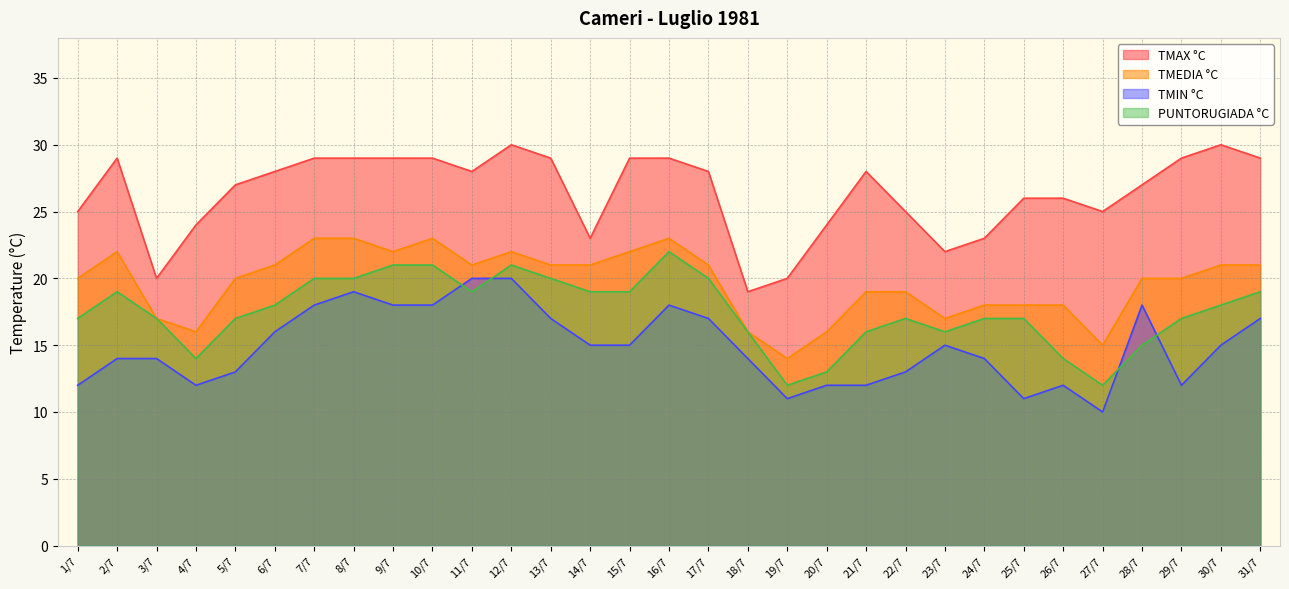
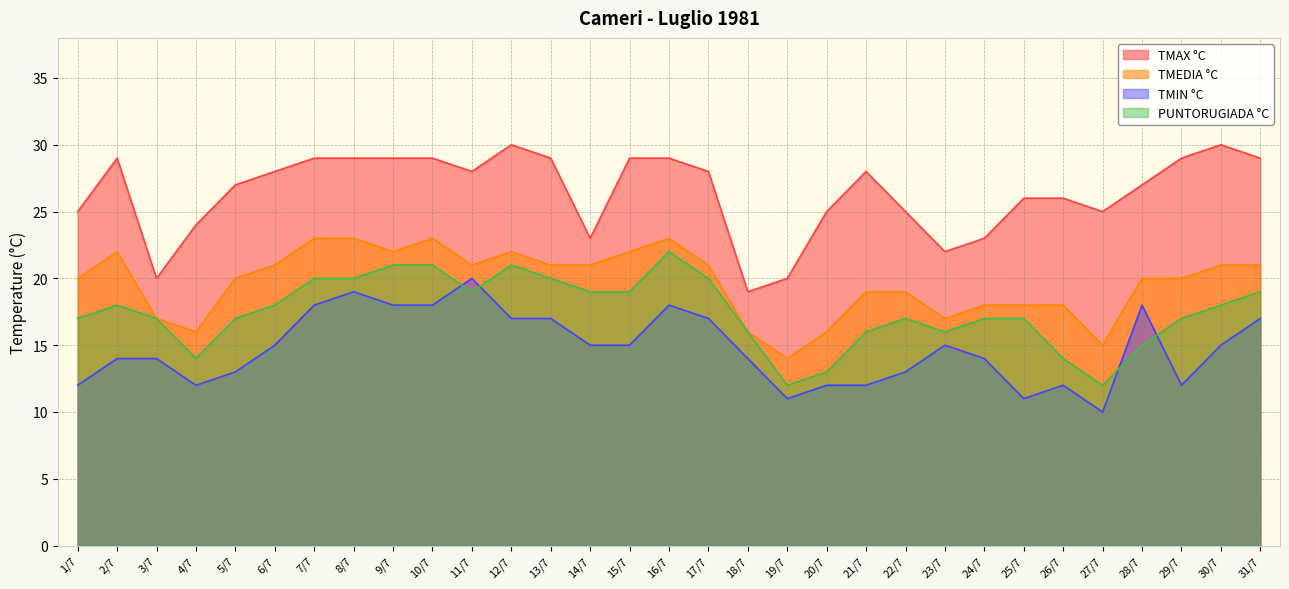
  {
    "TMAX °C": {
      "1/7": 25,
      "2/7": 29,
      "3/7": 20,
      "4/7": 24,
      "5/7": 27,
      "6/7": 28,
      "7/7": 29,
      "8/7": 29,
      "9/7": 29,
      "10/7": 29,
      "11/7": 28,
      "12/7": 30,
      "13/7": 29,
      "14/7": 23,
      "15/7": 29,
      "16/7": 29,
      "17/7": 28,
      "18/7": 19,
      "19/7": 20,
-     "20/7": 24,
+     "20/7": 25,
      "21/7": 28,
      "22/7": 25,
      "23/7": 22,
      "24/7": 23,
      "25/7": 26,
      "26/7": 26,
      "27/7": 25,
      "28/7": 27,
      "29/7": 29,
      "30/7": 30,
      "31/7": 29
    },
    "TMEDIA °C": {
      "1/7": 20,
      "2/7": 22,
      "4/7": 16,
      "5/7": 20,
      "6/7": 21,
      "7/7": 23,
      "8/7": 23,
      "9/7": 22,
      "10/7": 23,
      "11/7": 21,
      "12/7": 22,
      "13/7": 21,
      "14/7": 21,
      "15/7": 22,
      "16/7": 23,
      "17/7": 21,
      "19/7": 14,
      "20/7": 16,
      "21/7": 19,
      "22/7": 19,
      "23/7": 17,
      "24/7": 18,
      "25/7": 18,
      "26/7": 18,
      "27/7": 15,
      "28/7": 20,
      "29/7": 20,
      "30/7": 21,
      "31/7": 21
    },
    "TMIN °C": {
      "1/7": 12,
      "2/7": 14,
      "3/7": 14,
      "4/7": 12,
      "5/7": 13,
-     "6/7": 16,
+     "6/7": 15,
      "7/7": 18,
      "8/7": 19,
      "9/7": 18,
      "10/7": 18,
      "11/7": 20,
-     "12/7": 20,
+     "12/7": 17,
      "13/7": 17,
      "14/7": 15,
      "15/7": 15,
      "16/7": 18,
      "17/7": 17,
      "18/7": 14,
      "19/7": 11,
      "20/7": 12,
      "21/7": 12,
      "22/7": 13,
      "23/7": 15,
      "24/7": 14,
      "25/7": 11,
      "26/7": 12,
      "27/7": 10,
      "28/7": 18,
      "29/7": 12,
      "30/7": 15,
      "31/7": 17
    },
    "PUNTORUGIADA °C": {
      "1/7": 17,
-     "2/7": 19,
+     "2/7": 18,
      "4/7": 14,
      "5/7": 17,
      "6/7": 18,
      "7/7": 20,
      "8/7": 20,
      "9/7": 21,
      "10/7": 21,
      "11/7": 19,
      "12/7": 21,
      "13/7": 20,
      "14/7": 19,
      "15/7": 19,
      "16/7": 22,
      "17/7": 20,
      "19/7": 12,
      "20/7": 13,
      "21/7": 16,
      "22/7": 17,
      "23/7": 16,
      "24/7": 17,
      "25/7": 17,
      "26/7": 14,
      "27/7": 12,
      "28/7": 15,
      "29/7": 17,
      "30/7": 18,
      "31/7": 19
    }
  }
